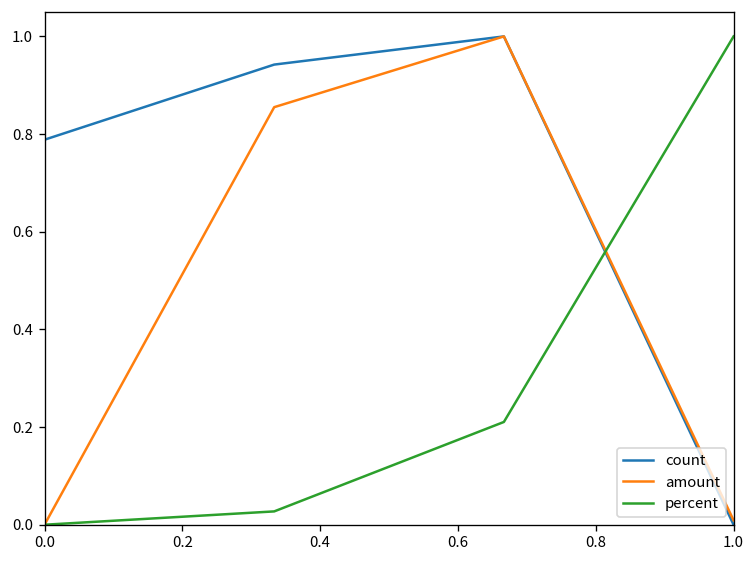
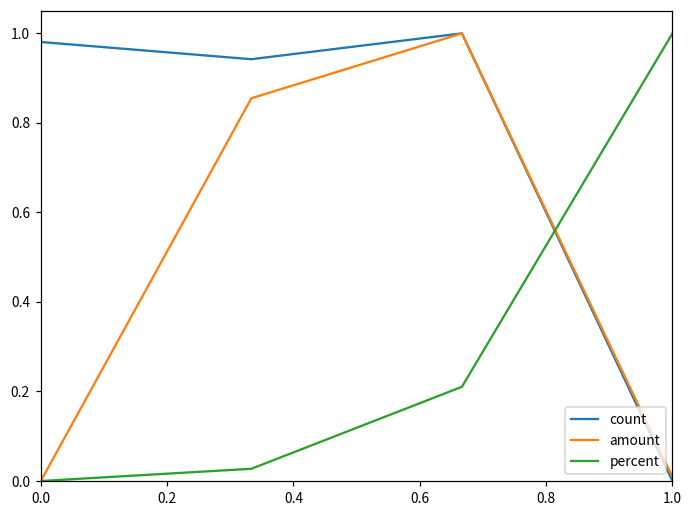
  {
    "count": {
-     "0.0": 0.79,
+     "0.0": 0.98,
      "1.0": 0.00
    },
    "amount": {
      "1.0": 0.01
    },
    "percent": {
      "1.0": 1.00
    }
  }
